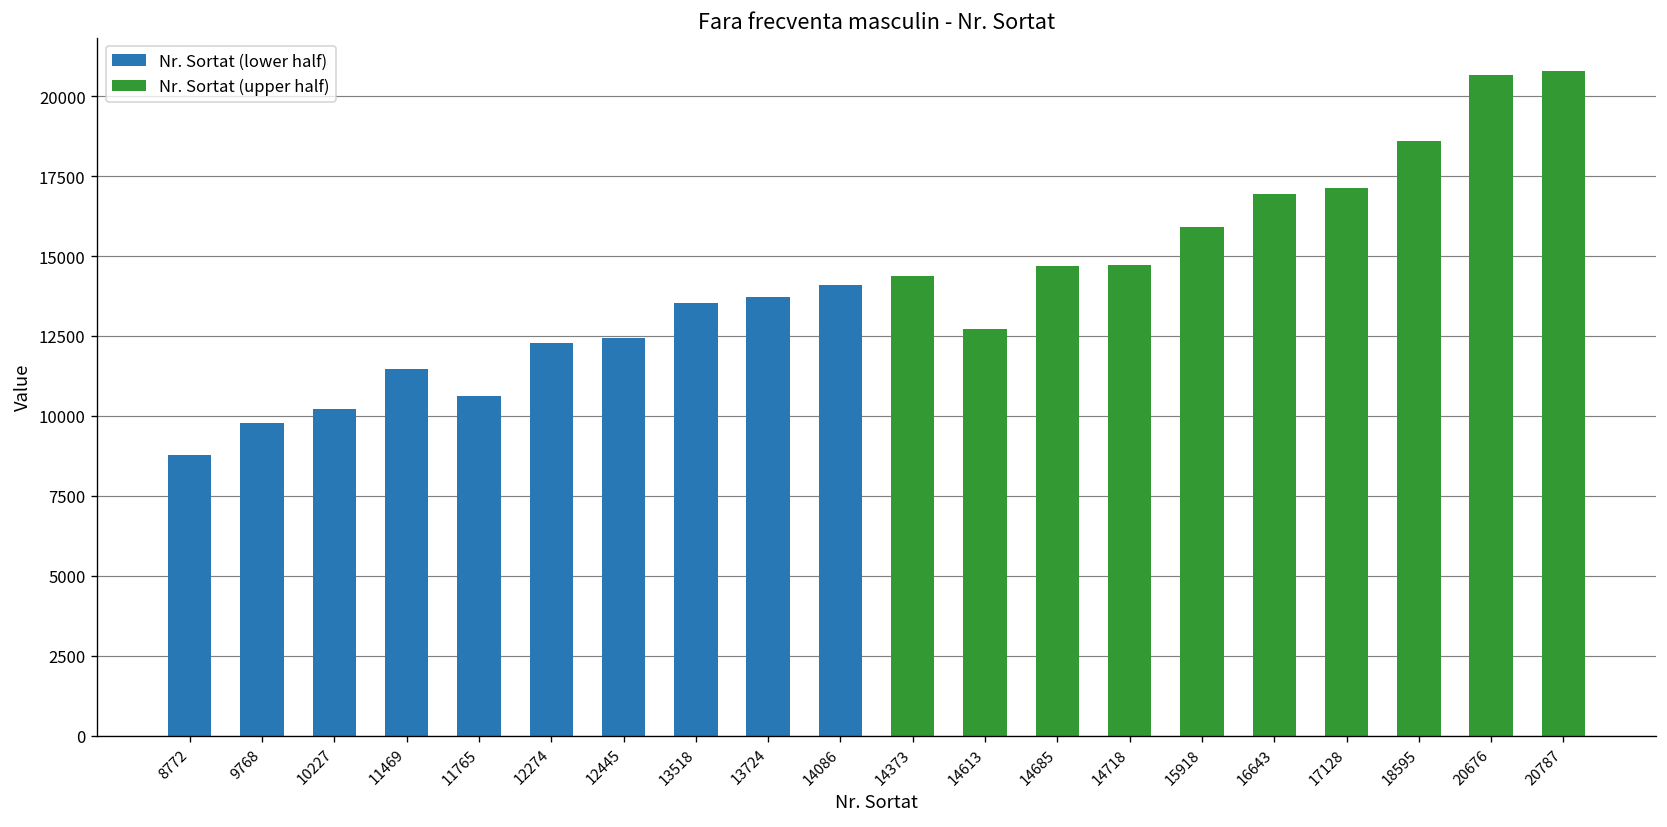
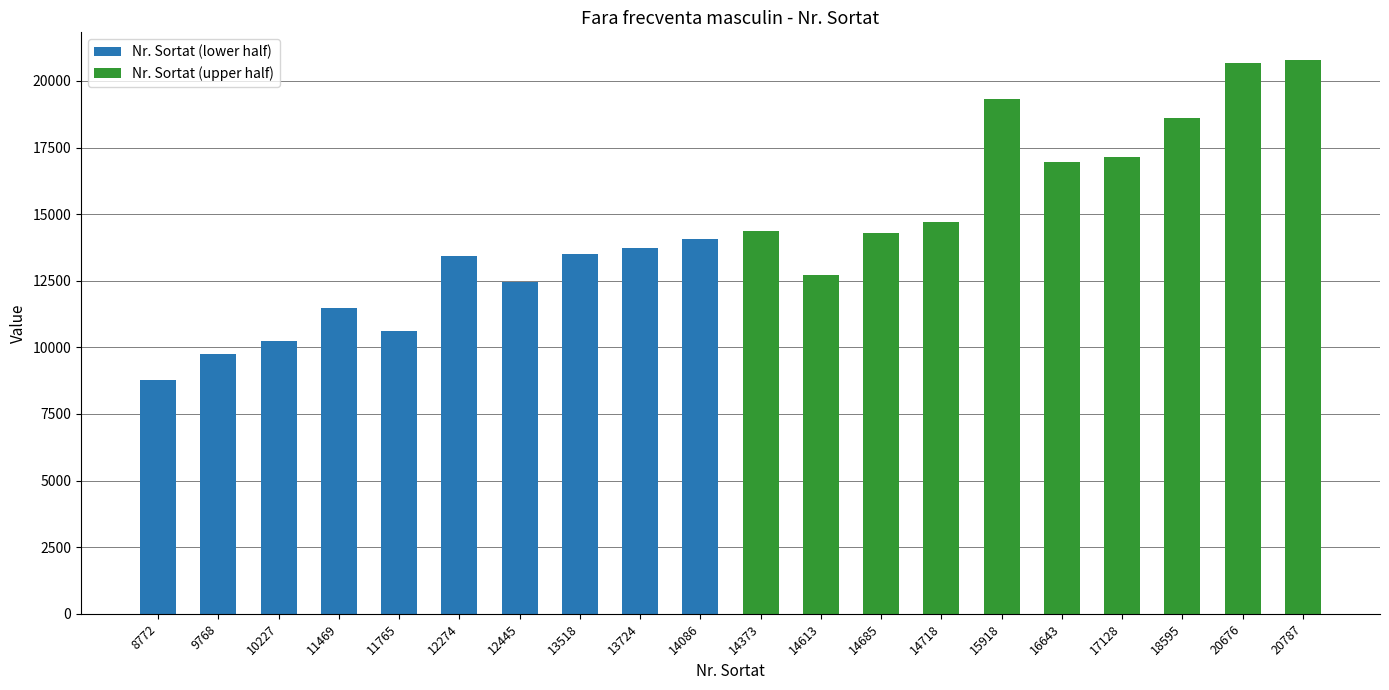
  {
    "Nr. Sortat (lower half)": {
      "8772": 8800,
      "9768": 9800,
      "10227": 10200,
      "11469": 11500,
      "11765": 10600,
-     "12274": 12300,
+     "12274": 13400,
      "12445": 12400,
      "13518": 13500,
      "13724": 13700,
      "14086": 14100
    },
    "Nr. Sortat (upper half)": {
      "14373": 14400,
      "14613": 12700,
-     "14685": 14700,
+     "14685": 14300,
      "14718": 14700,
-     "15918": 15900,
+     "15918": 19300,
      "16643": 16900,
      "17128": 17100,
      "18595": 18600,
      "20676": 20700,
      "20787": 20800
    }
  }
